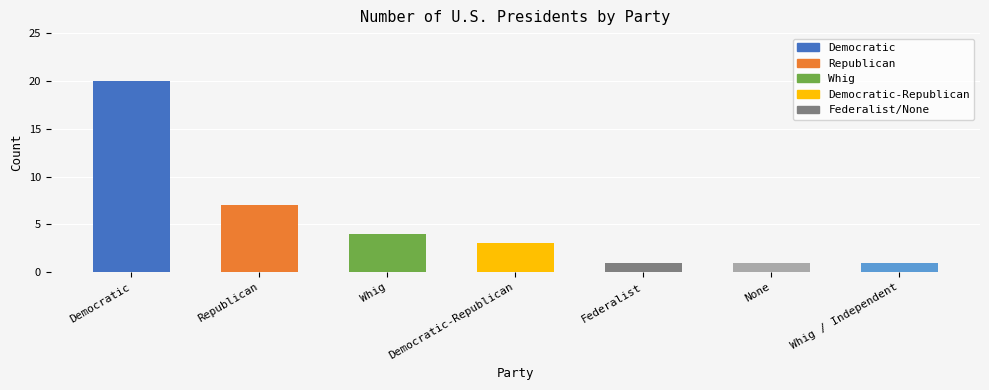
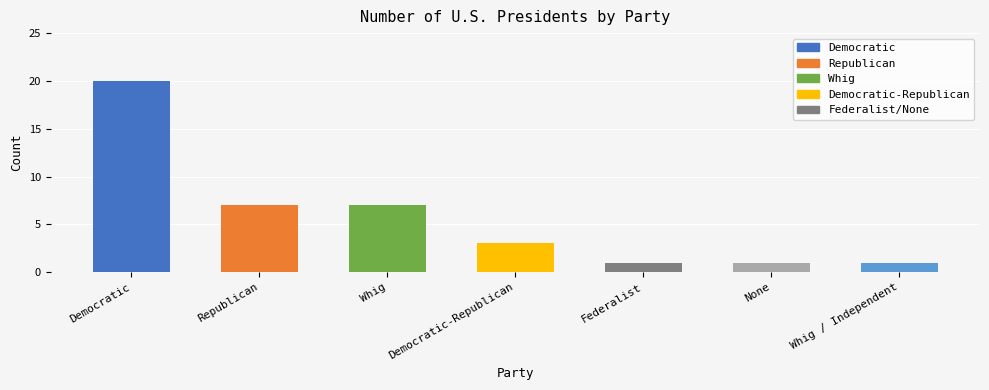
  {
    "Democratic": 20,
    "Republican": 7,
-   "Whig": 4,
+   "Whig": 7,
    "Democratic-Republican": 3,
    "Federalist": 1,
    "None": 1,
    "Whig / Independent": 1
  }
